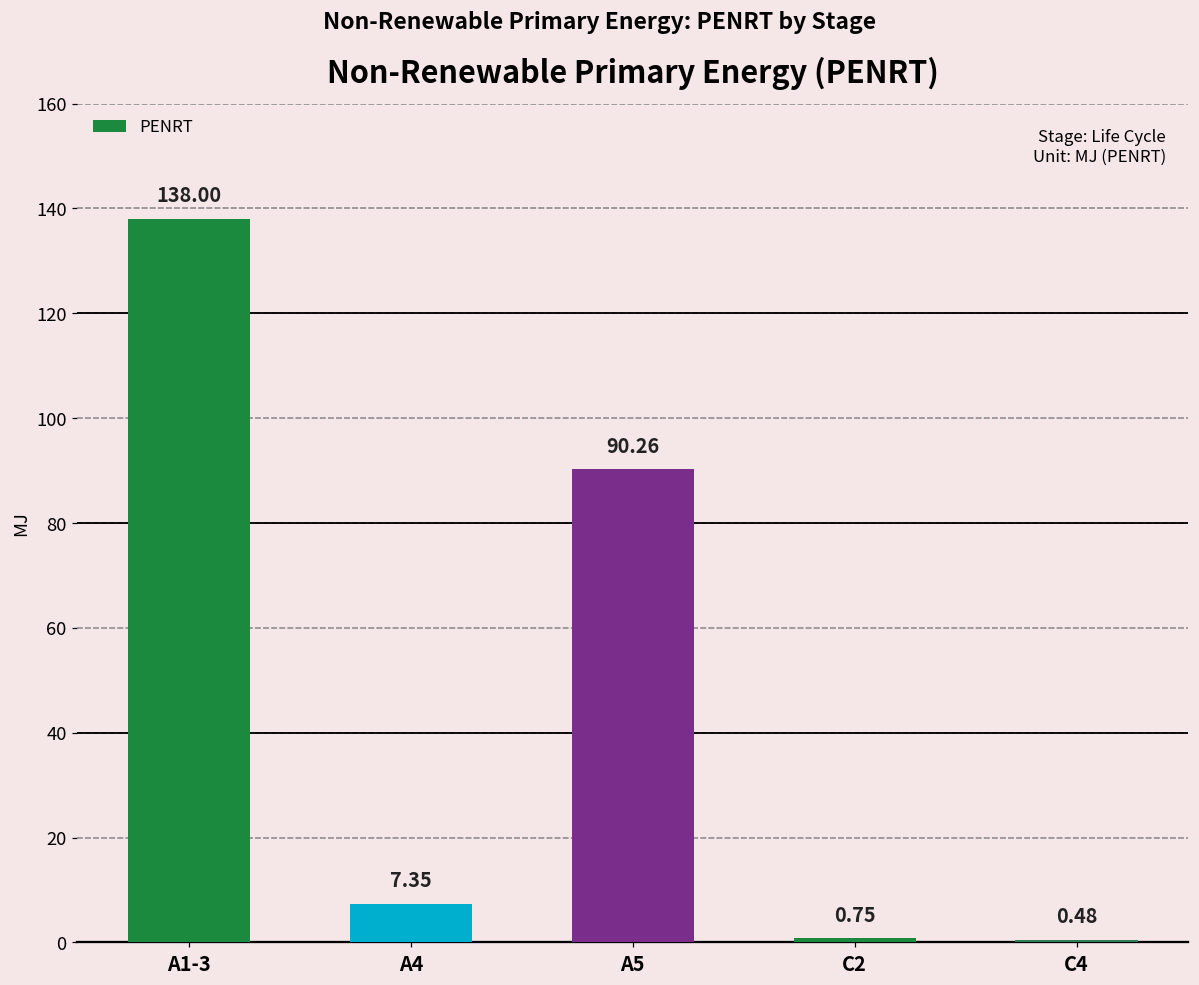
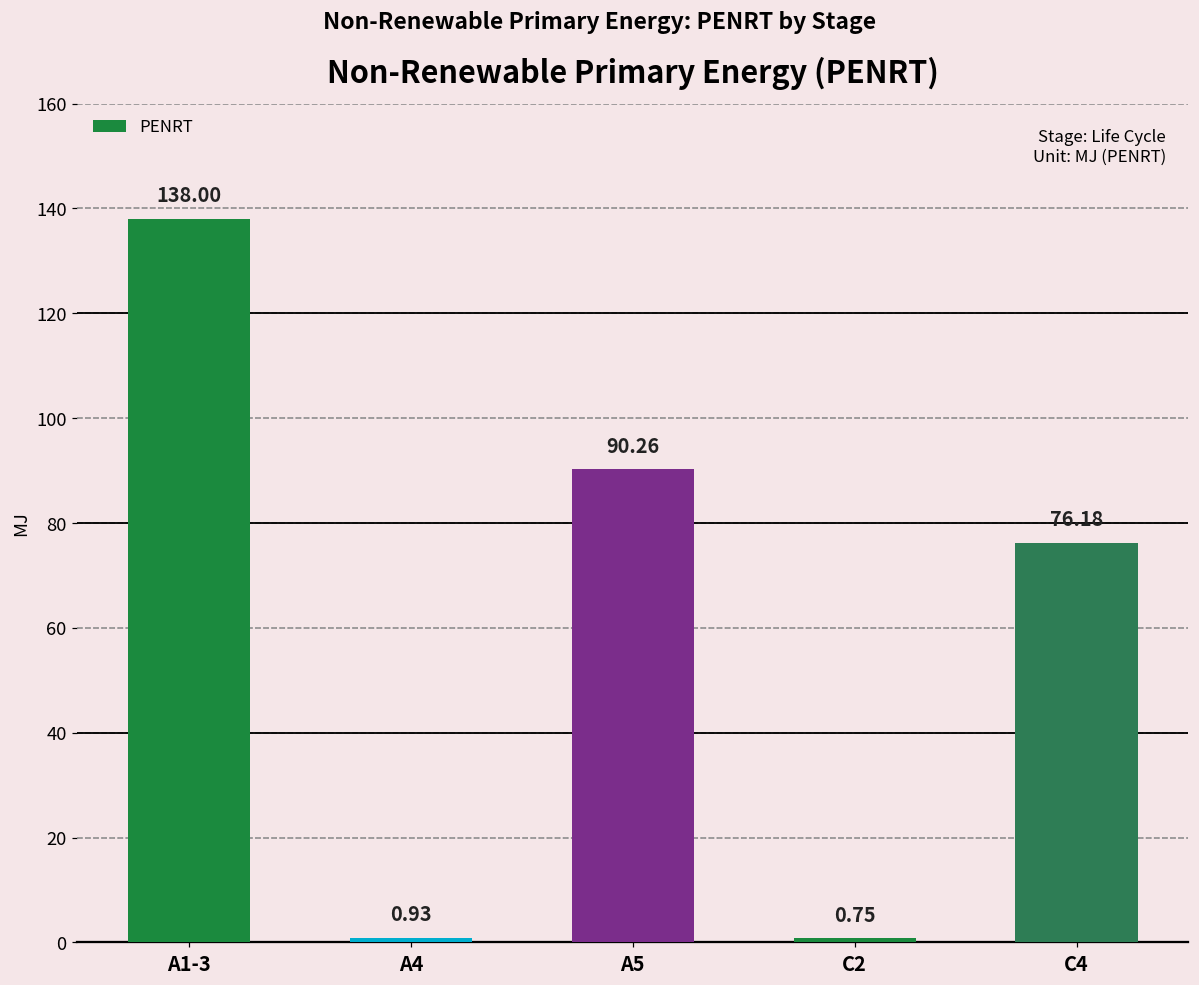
  {
    "A1-3": 138.00,
-   "A4": 7.35,
+   "A4": 0.93,
    "A5": 90.26,
    "C2": 0.75,
-   "C4": 0.48
+   "C4": 76.18
  }
